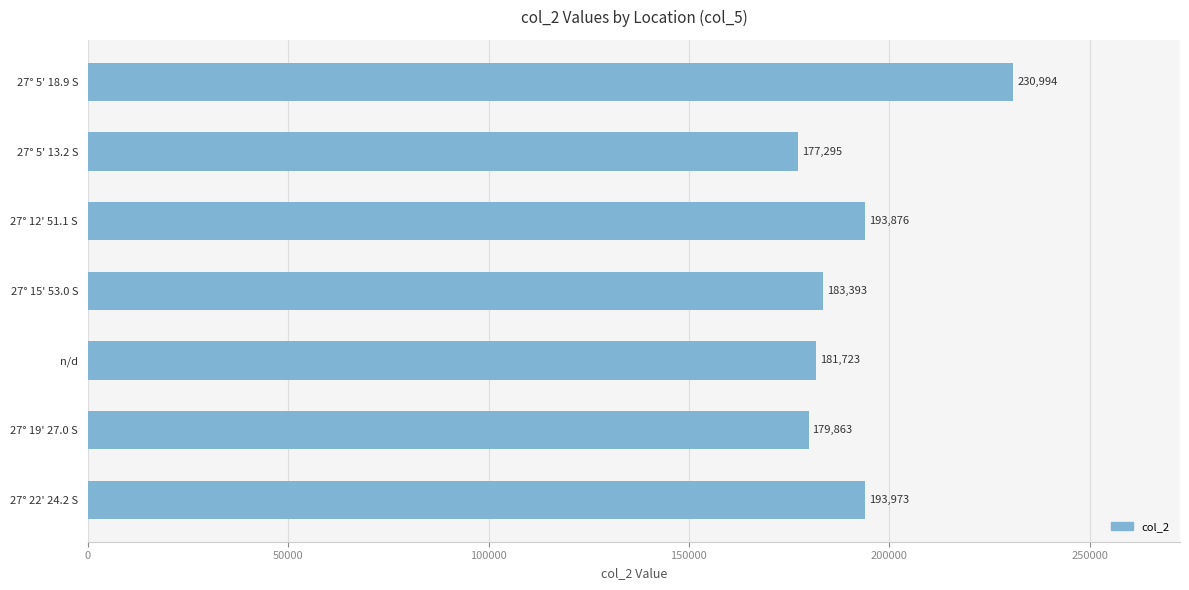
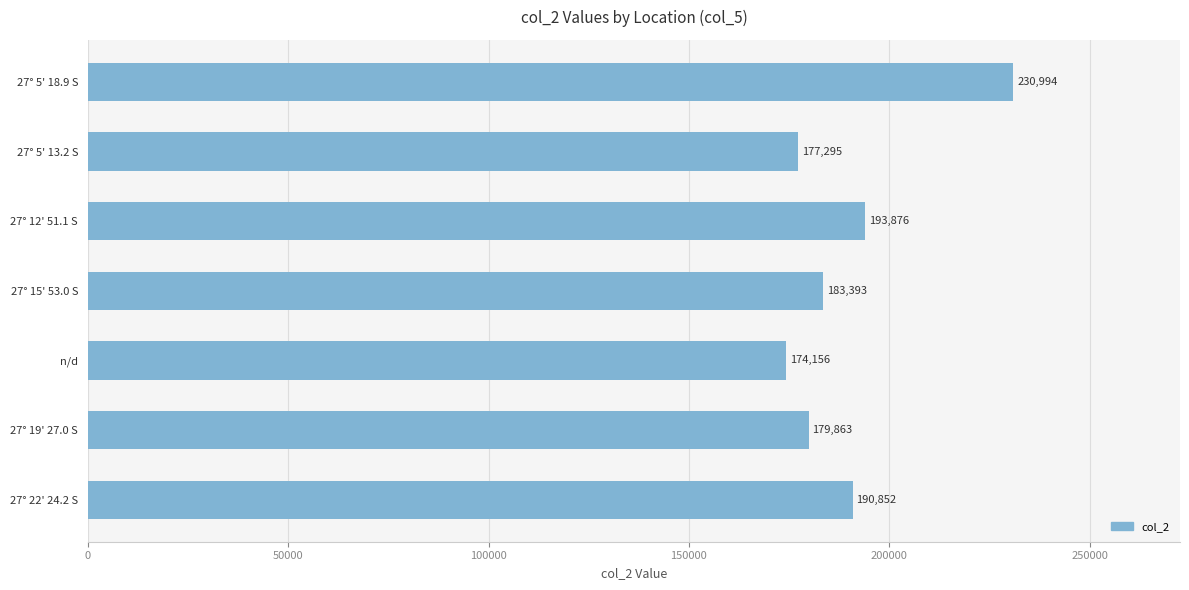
  {
    "27° 5' 18.9 S": "230,994",
    "27° 5' 13.2 S": "177,295",
    "27° 12' 51.1 S": "193,876",
    "27° 15' 53.0 S": "183,393",
-   "n/d": "181,723",
+   "n/d": "174,156",
    "27° 19' 27.0 S": "179,863",
-   "27° 22' 24.2 S": "193,973"
+   "27° 22' 24.2 S": "190,852"
  }
